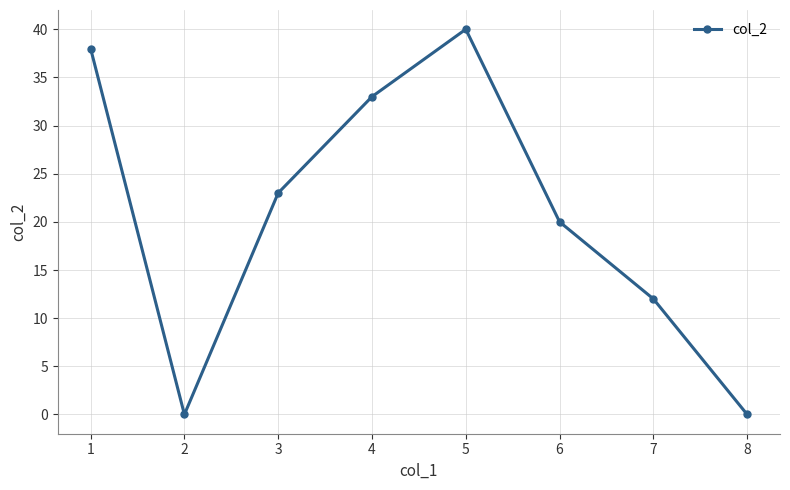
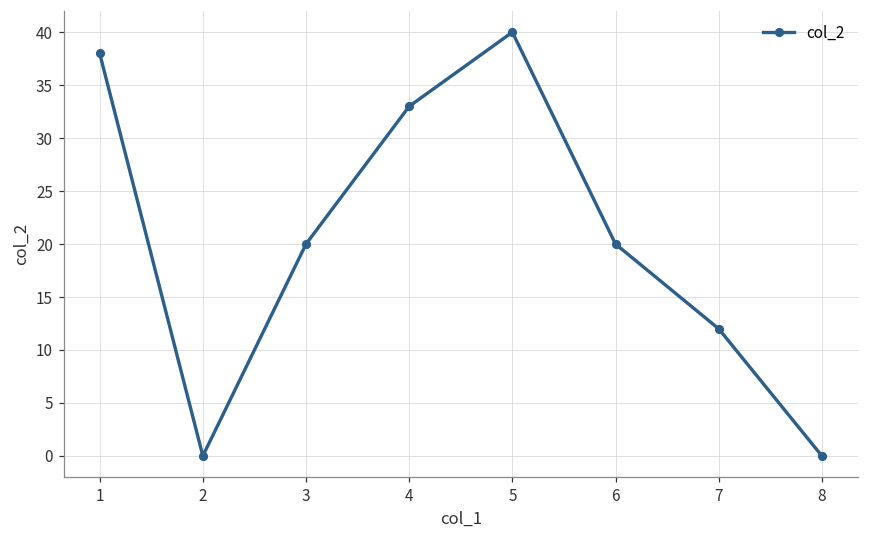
  {
    "1": 38,
    "2": 0,
-   "3": 23,
+   "3": 20,
    "4": 33,
    "5": 40,
    "6": 20,
    "7": 12,
    "8": 0
  }
